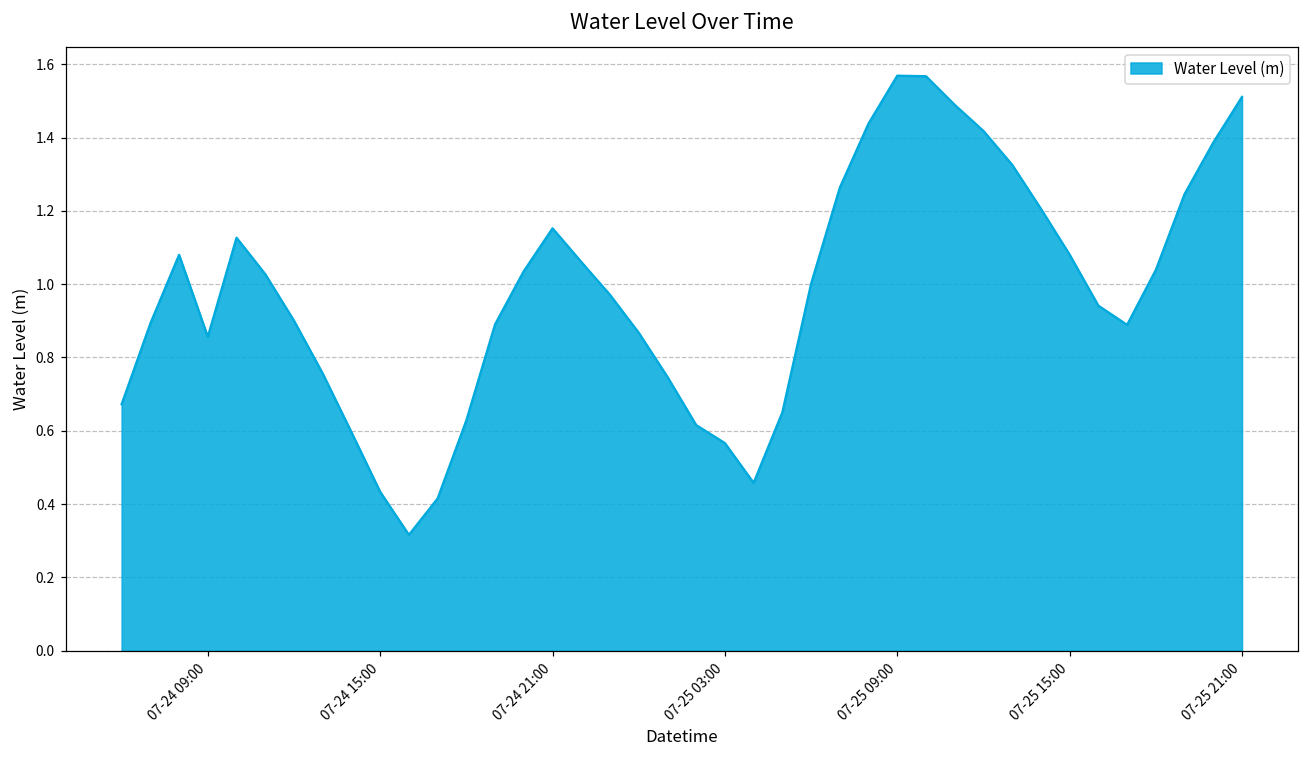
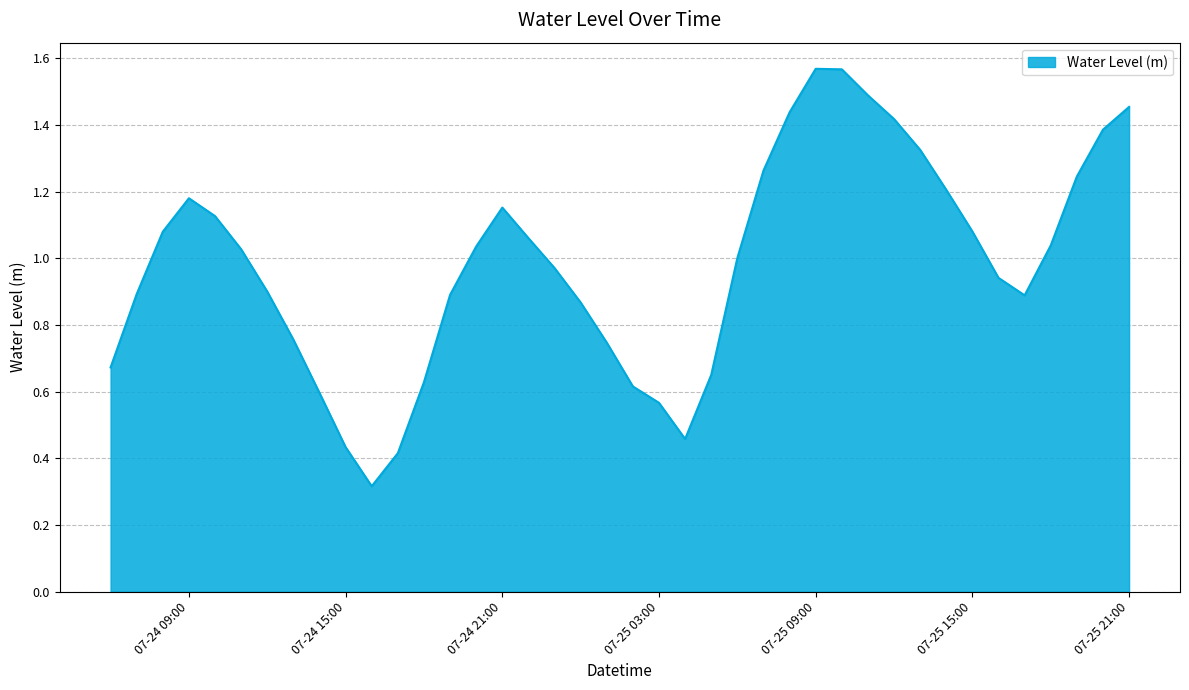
  {
-   "07-24 09:00": 0.86,
+   "07-24 09:00": 1.18,
    "07-24 15:00": 0.43,
    "07-24 21:00": 1.15,
    "07-25 03:00": 0.57,
    "07-25 09:00": 1.57,
    "07-25 15:00": 1.08,
-   "07-25 21:00": 1.51
+   "07-25 21:00": 1.45
  }
